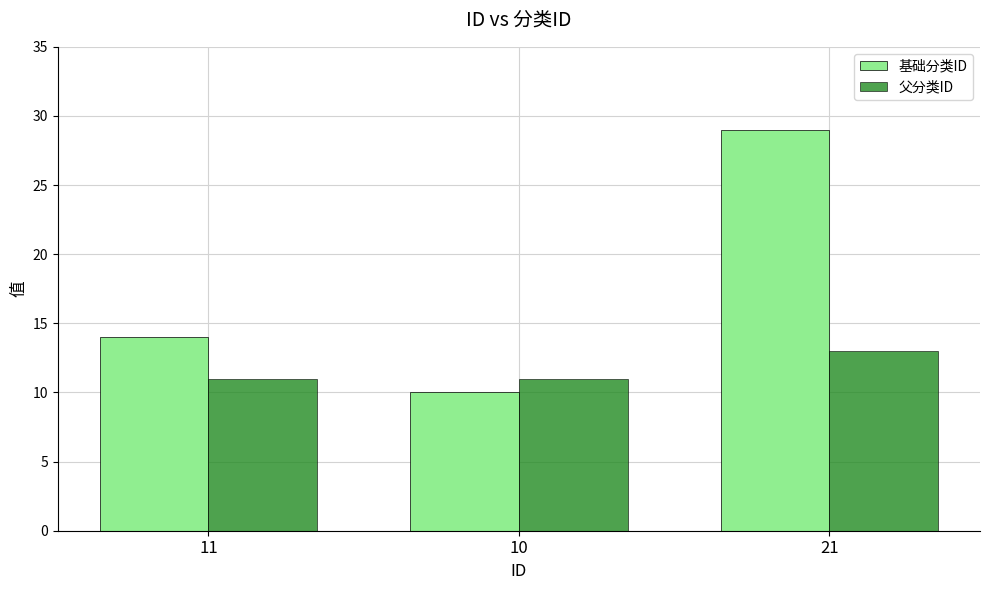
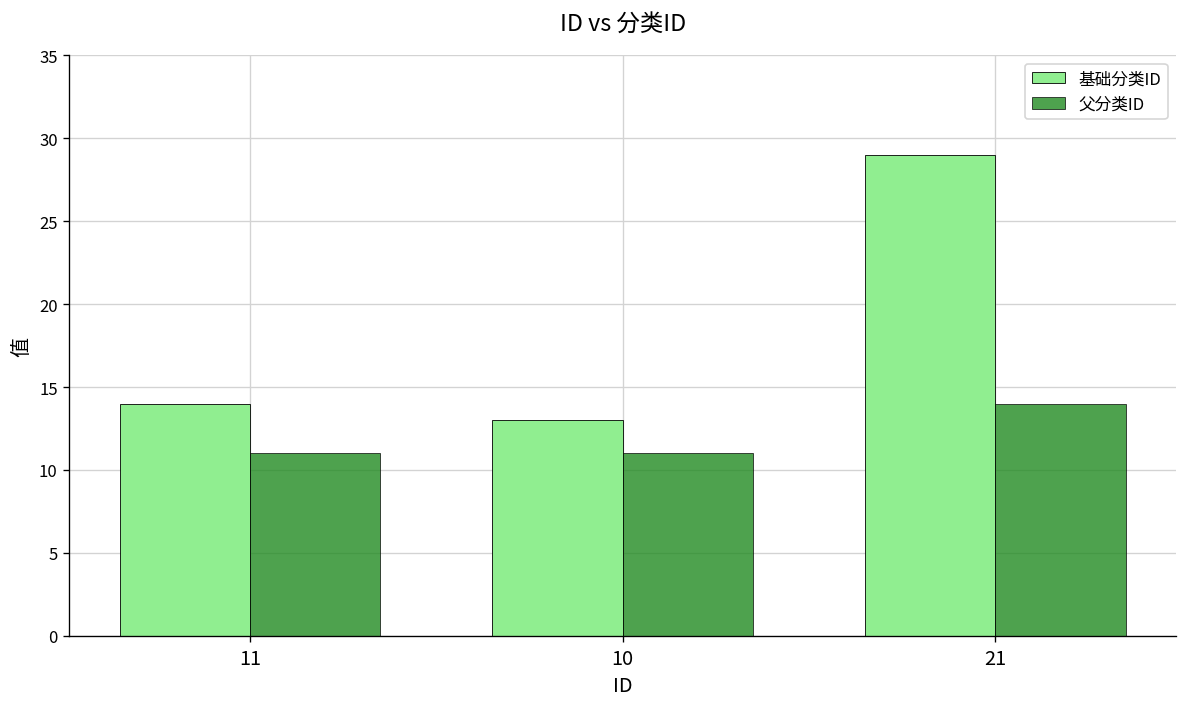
  {
    "基础分类ID": {
      "11": 14,
-     "10": 10,
+     "10": 13,
      "21": 29
    },
    "父分类ID": {
      "11": 11,
      "10": 11,
-     "21": 13
+     "21": 14
    }
  }
